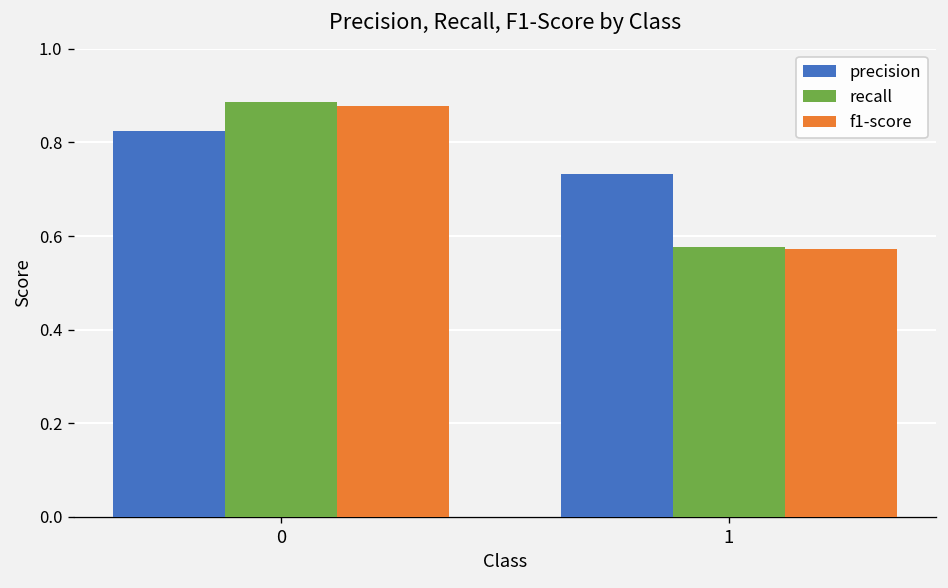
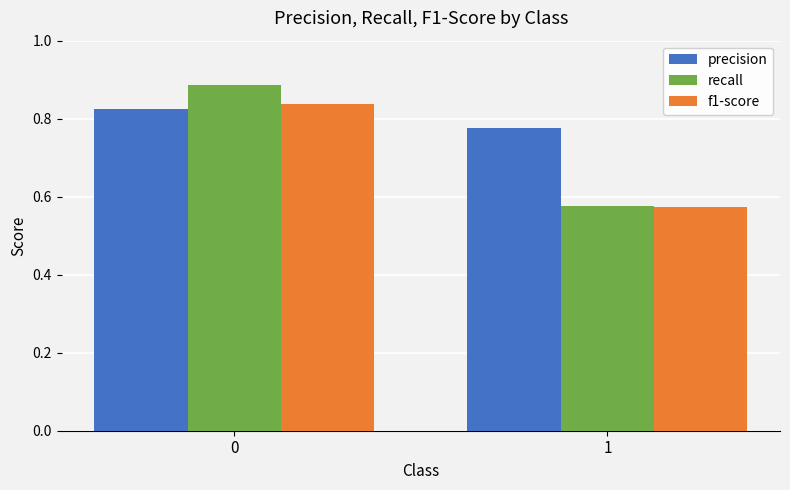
  {
    "precision": {
      "0": 0.82,
-     "1": 0.73
+     "1": 0.78
    },
    "recall": {
      "0": 0.89,
      "1": 0.58
    },
    "f1-score": {
-     "0": 0.88,
+     "0": 0.84,
      "1": 0.57
    }
  }
